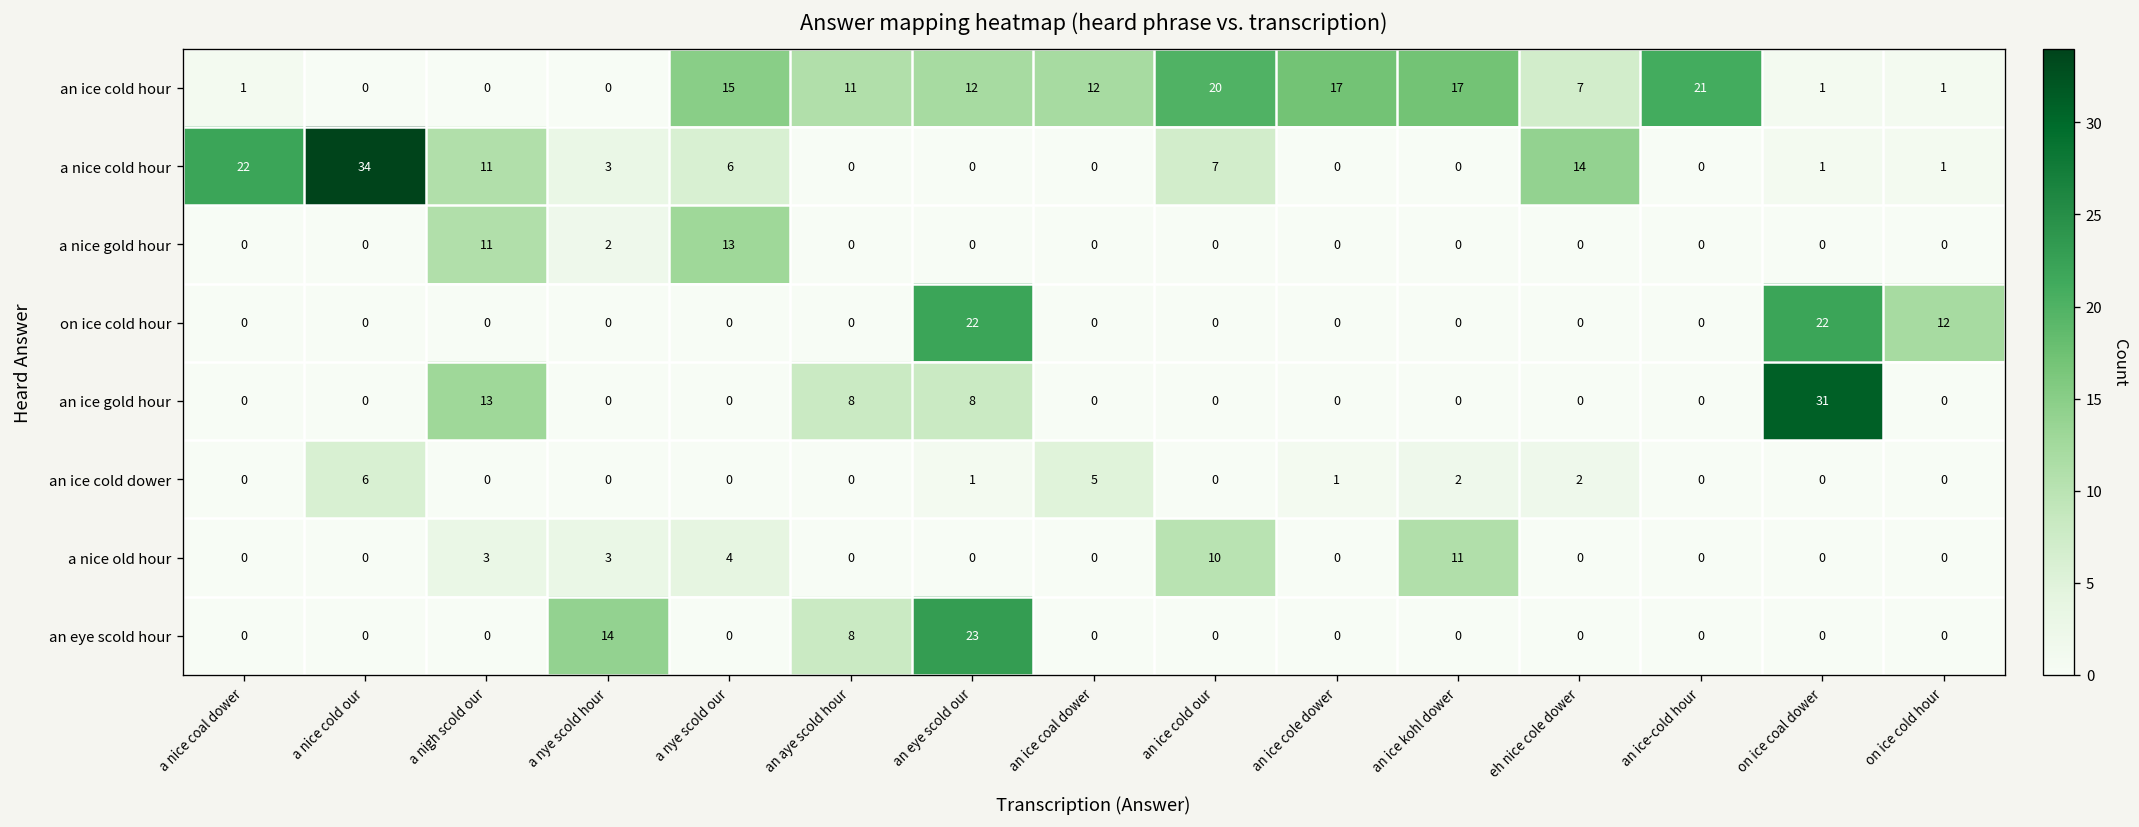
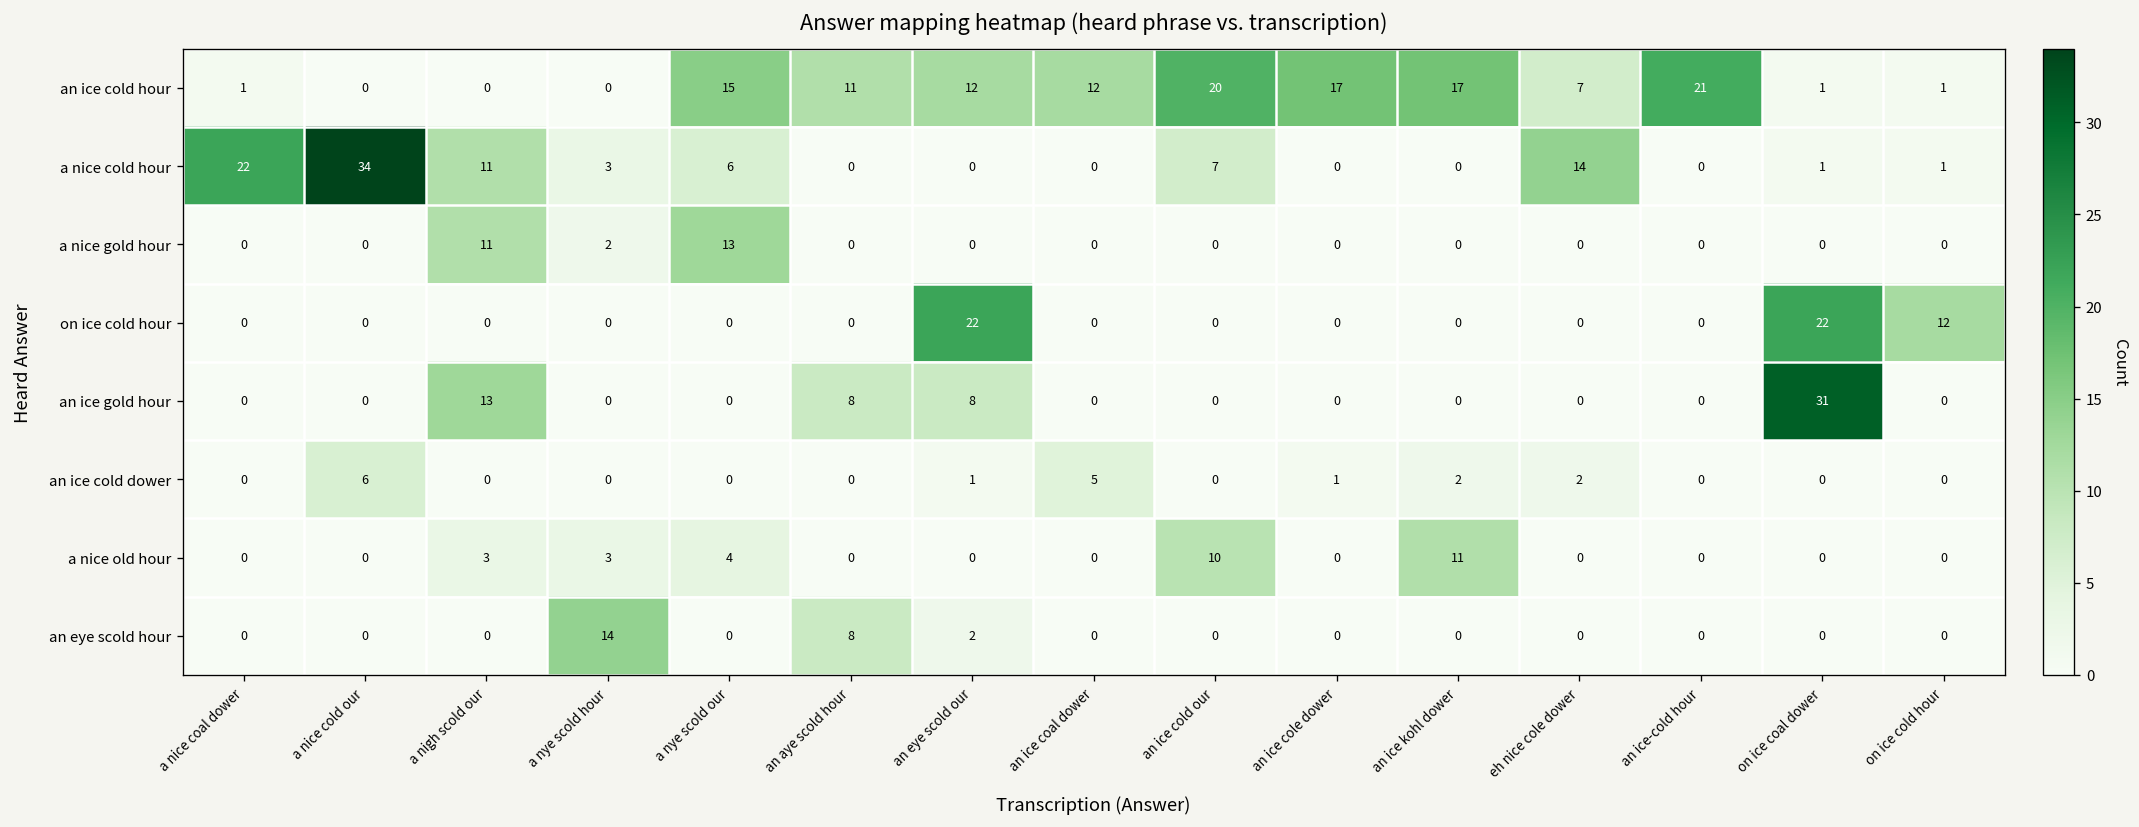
  {
    "an ice cold hour": {
      "a nice coal dower": 1,
      "a nice cold our": 0,
      "a nigh scold our": 0,
      "a nye scold hour": 0,
      "a nye scold our": 15,
      "an aye scold hour": 11,
      "an eye scold our": 12,
      "an ice coal dower": 12,
      "an ice cold our": 20,
      "an ice cole dower": 17,
      "an ice kohl dower": 17,
      "eh nice cole dower": 7,
      "an ice-cold hour": 21,
      "on ice coal dower": 1,
      "on ice cold hour": 1
    },
    "a nice cold hour": {
      "a nice coal dower": 22,
      "a nice cold our": 34,
      "a nigh scold our": 11,
      "a nye scold hour": 3,
      "a nye scold our": 6,
      "an aye scold hour": 0,
      "an eye scold our": 0,
      "an ice coal dower": 0,
      "an ice cold our": 7,
      "an ice cole dower": 0,
      "an ice kohl dower": 0,
      "eh nice cole dower": 14,
      "an ice-cold hour": 0,
      "on ice coal dower": 1,
      "on ice cold hour": 1
    },
    "a nice gold hour": {
      "a nice coal dower": 0,
      "a nice cold our": 0,
      "a nigh scold our": 11,
      "a nye scold hour": 2,
      "a nye scold our": 13,
      "an aye scold hour": 0,
      "an eye scold our": 0,
      "an ice coal dower": 0,
      "an ice cold our": 0,
      "an ice cole dower": 0,
      "an ice kohl dower": 0,
      "eh nice cole dower": 0,
      "an ice-cold hour": 0,
      "on ice coal dower": 0,
      "on ice cold hour": 0
    },
    "on ice cold hour": {
      "a nice coal dower": 0,
      "a nice cold our": 0,
      "a nigh scold our": 0,
      "a nye scold hour": 0,
      "a nye scold our": 0,
      "an aye scold hour": 0,
      "an eye scold our": 22,
      "an ice coal dower": 0,
      "an ice cold our": 0,
      "an ice cole dower": 0,
      "an ice kohl dower": 0,
      "eh nice cole dower": 0,
      "an ice-cold hour": 0,
      "on ice coal dower": 22,
      "on ice cold hour": 12
    },
    "an ice gold hour": {
      "a nice coal dower": 0,
      "a nice cold our": 0,
      "a nigh scold our": 13,
      "a nye scold hour": 0,
      "a nye scold our": 0,
      "an aye scold hour": 8,
      "an eye scold our": 8,
      "an ice coal dower": 0,
      "an ice cold our": 0,
      "an ice cole dower": 0,
      "an ice kohl dower": 0,
      "eh nice cole dower": 0,
      "an ice-cold hour": 0,
      "on ice coal dower": 31,
      "on ice cold hour": 0
    },
    "an ice cold dower": {
      "a nice coal dower": 0,
      "a nice cold our": 6,
      "a nigh scold our": 0,
      "a nye scold hour": 0,
      "a nye scold our": 0,
      "an aye scold hour": 0,
      "an eye scold our": 1,
      "an ice coal dower": 5,
      "an ice cold our": 0,
      "an ice cole dower": 1,
      "an ice kohl dower": 2,
      "eh nice cole dower": 2,
      "an ice-cold hour": 0,
      "on ice coal dower": 0,
      "on ice cold hour": 0
    },
    "a nice old hour": {
      "a nice coal dower": 0,
      "a nice cold our": 0,
      "a nigh scold our": 3,
      "a nye scold hour": 3,
      "a nye scold our": 4,
      "an aye scold hour": 0,
      "an eye scold our": 0,
      "an ice coal dower": 0,
      "an ice cold our": 10,
      "an ice cole dower": 0,
      "an ice kohl dower": 11,
      "eh nice cole dower": 0,
      "an ice-cold hour": 0,
      "on ice coal dower": 0,
      "on ice cold hour": 0
    },
    "an eye scold hour": {
      "a nice coal dower": 0,
      "a nice cold our": 0,
      "a nigh scold our": 0,
      "a nye scold hour": 14,
      "a nye scold our": 0,
      "an aye scold hour": 8,
-     "an eye scold our": 23,
+     "an eye scold our": 2,
      "an ice coal dower": 0,
      "an ice cold our": 0,
      "an ice cole dower": 0,
      "an ice kohl dower": 0,
      "eh nice cole dower": 0,
      "an ice-cold hour": 0,
      "on ice coal dower": 0,
      "on ice cold hour": 0
    }
  }
